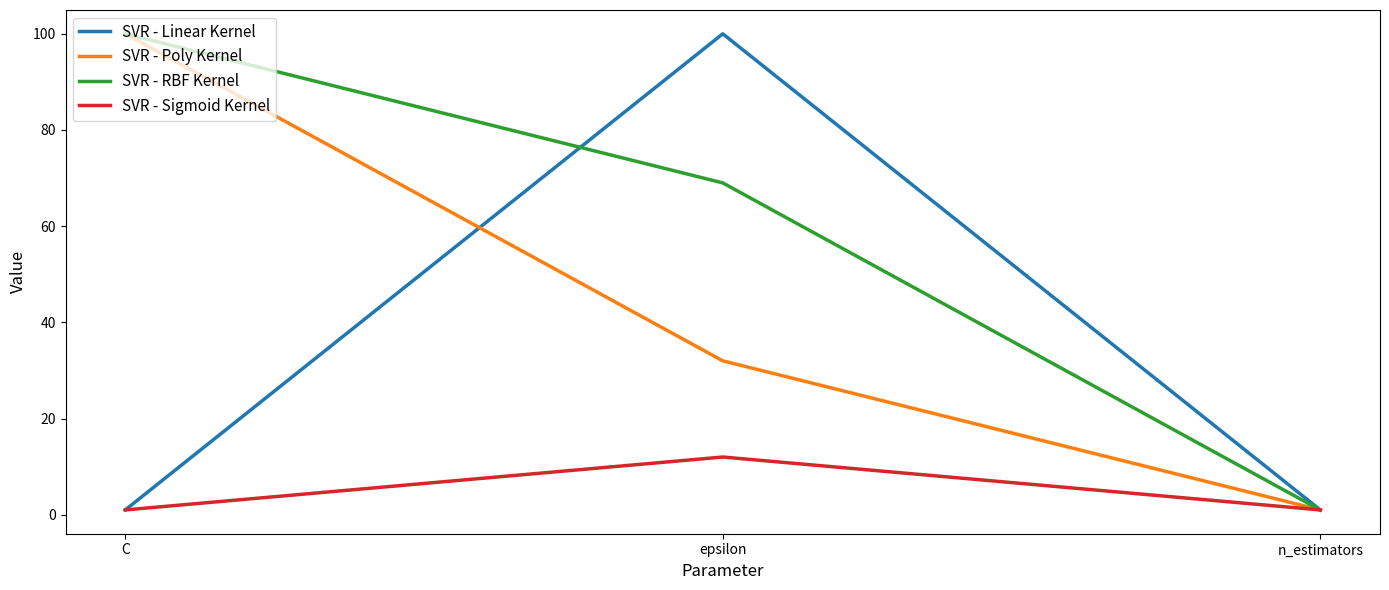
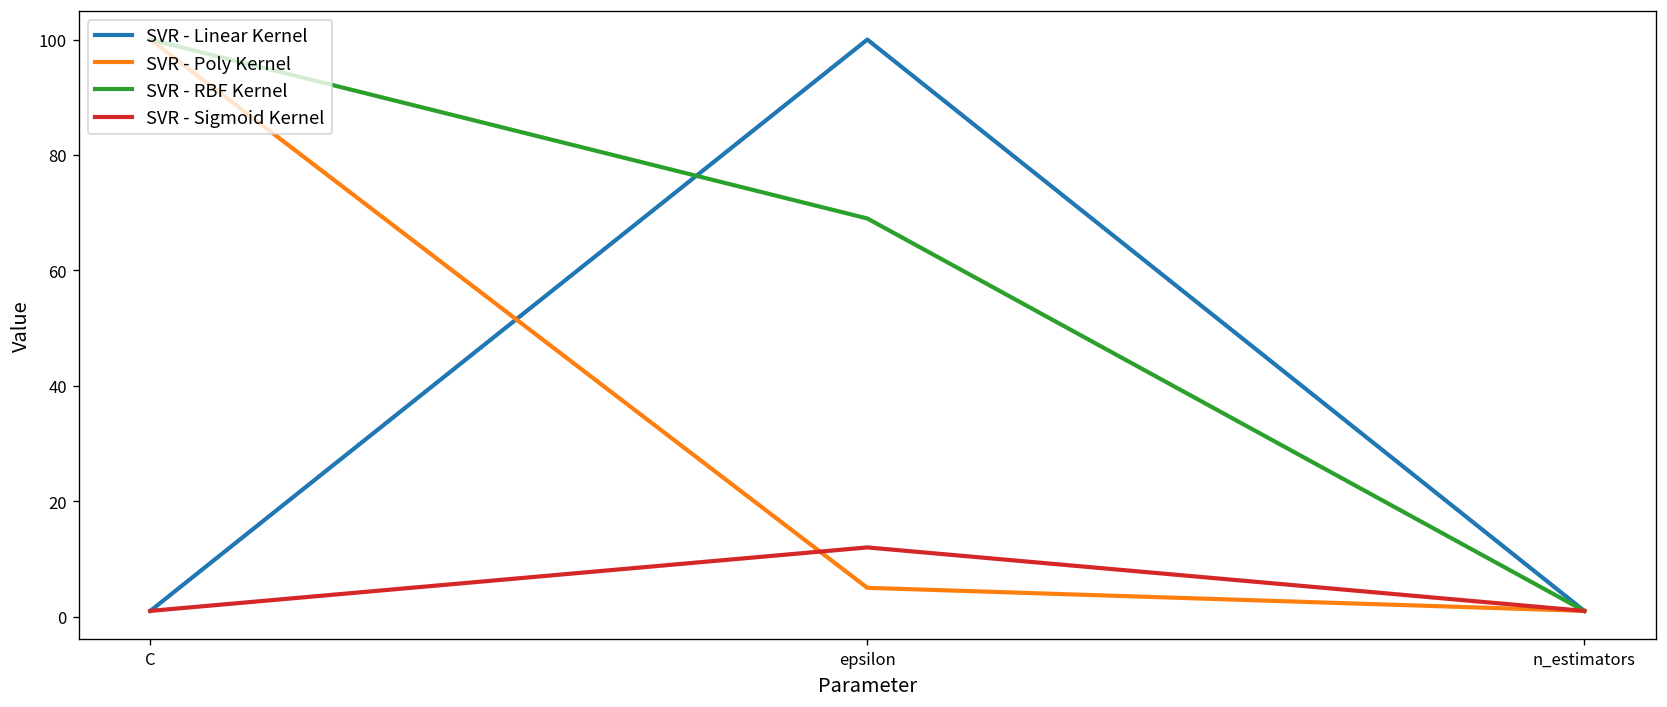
  {
    "SVR - Linear Kernel": {
      "epsilon": 100
    },
    "SVR - Poly Kernel": {
-     "epsilon": 32
+     "epsilon": 5
    },
    "SVR - RBF Kernel": {
      "epsilon": 69
    },
    "SVR - Sigmoid Kernel": {
      "epsilon": 12
    }
  }
